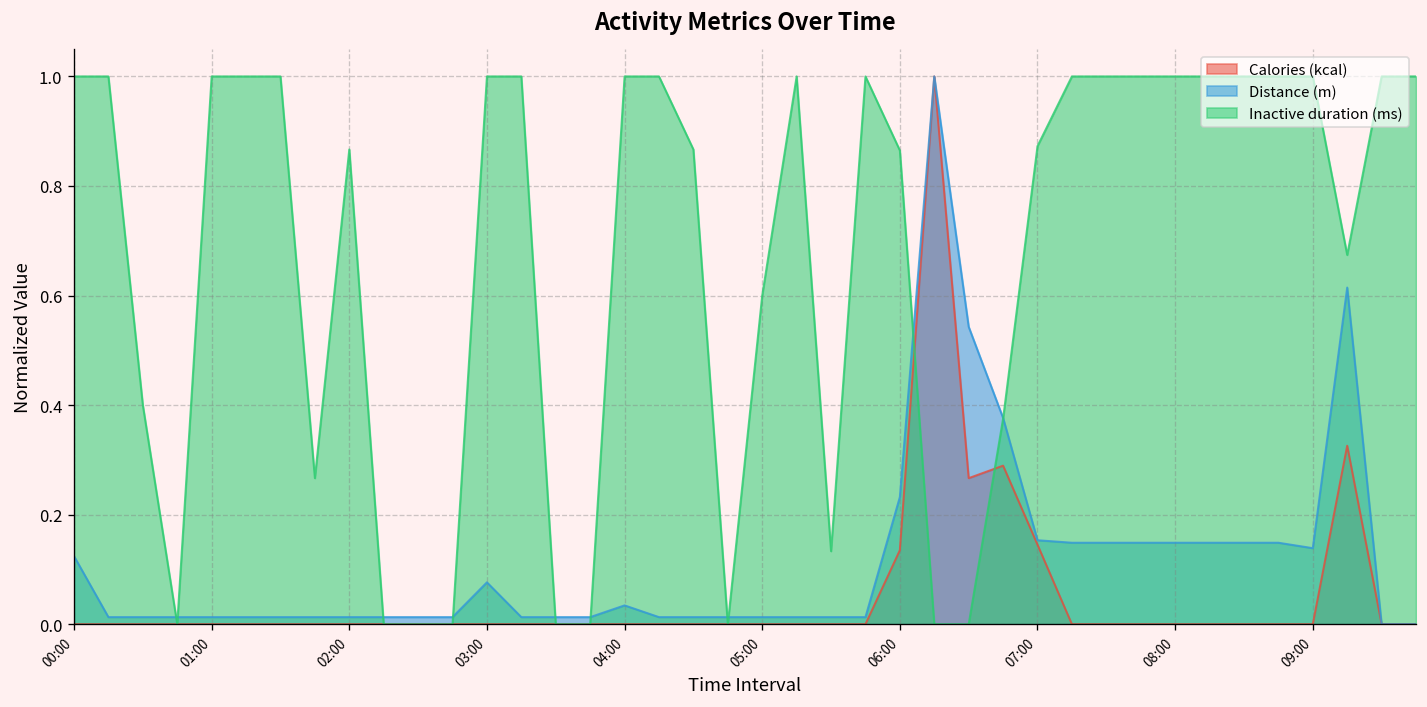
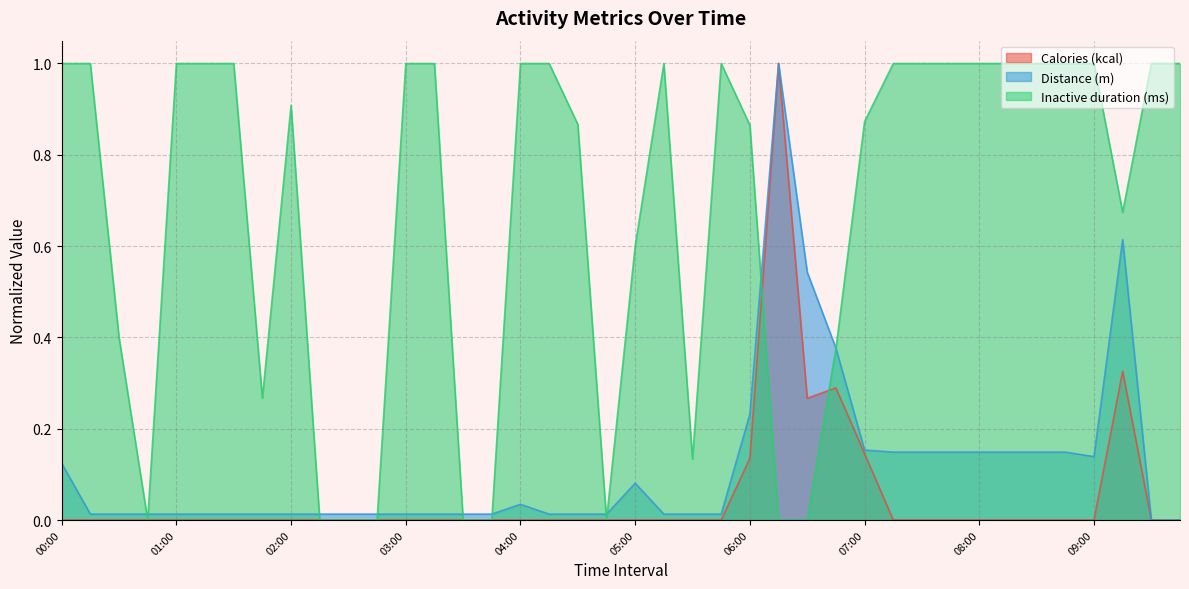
  {
    "Calories (kcal)": {
      "00:00": 0.00,
      "01:00": 0.00,
      "02:00": 0.00,
      "03:00": 0.00,
      "04:00": 0.00,
      "05:00": 0.00,
      "06:00": 0.14,
      "07:00": 0.15,
      "08:00": 0.00,
      "09:00": 0.00
    },
    "Distance (m)": {
      "00:00": 0.12,
      "01:00": 0.01,
      "02:00": 0.01,
-     "03:00": 0.08,
+     "03:00": 0.01,
      "04:00": 0.03,
-     "05:00": 0.01,
+     "05:00": 0.08,
      "06:00": 0.23,
      "07:00": 0.15,
      "08:00": 0.15,
      "09:00": 0.14
    },
    "Inactive duration (ms)": {
      "00:00": 1.00,
      "01:00": 1.00,
-     "02:00": 0.87,
+     "02:00": 0.91,
      "03:00": 1.00,
      "04:00": 1.00,
      "05:00": 0.60,
      "06:00": 0.86,
      "07:00": 0.87,
      "08:00": 1.00
    }
  }
